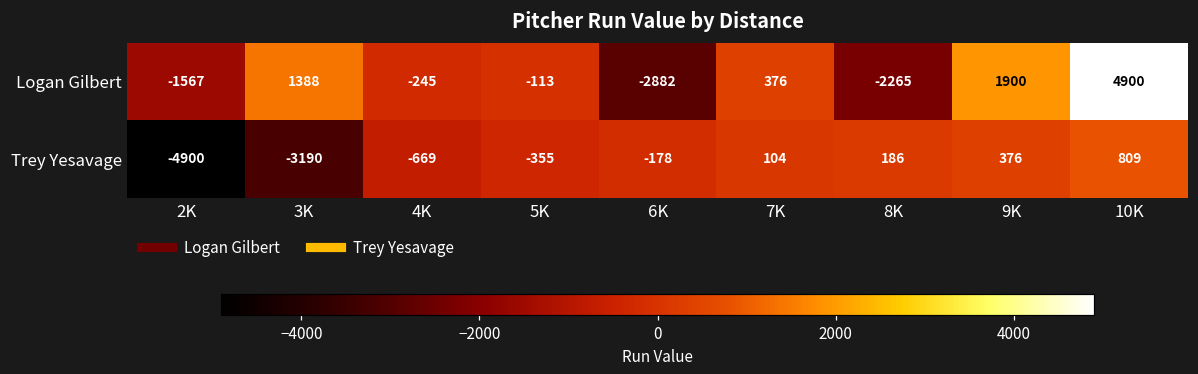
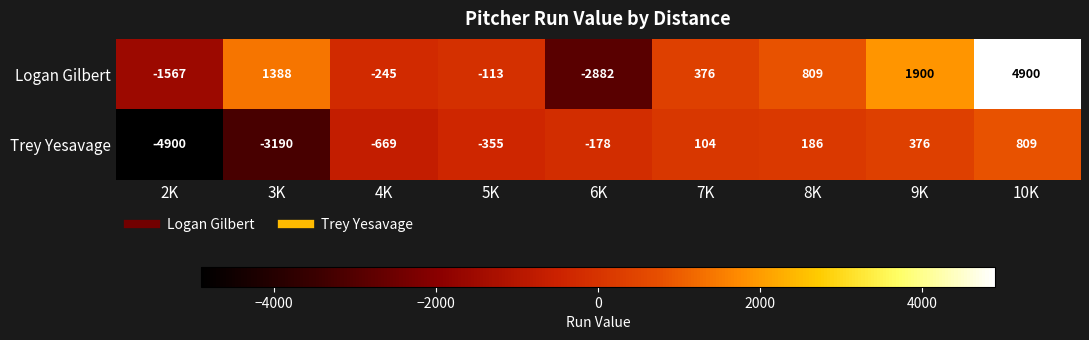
  {
    "Logan Gilbert": {
      "2K": -1567,
      "3K": 1388,
      "4K": -245,
      "5K": -113,
      "6K": -2882,
      "7K": 376,
-     "8K": -2265,
+     "8K": 809,
      "9K": 1900,
      "10K": 4900
    },
    "Trey Yesavage": {
      "2K": -4900,
      "3K": -3190,
      "4K": -669,
      "5K": -355,
      "6K": -178,
      "7K": 104,
      "8K": 186,
      "9K": 376,
      "10K": 809
    }
  }
